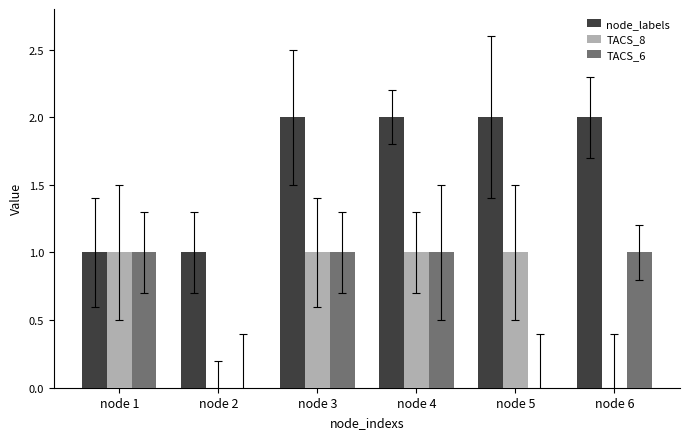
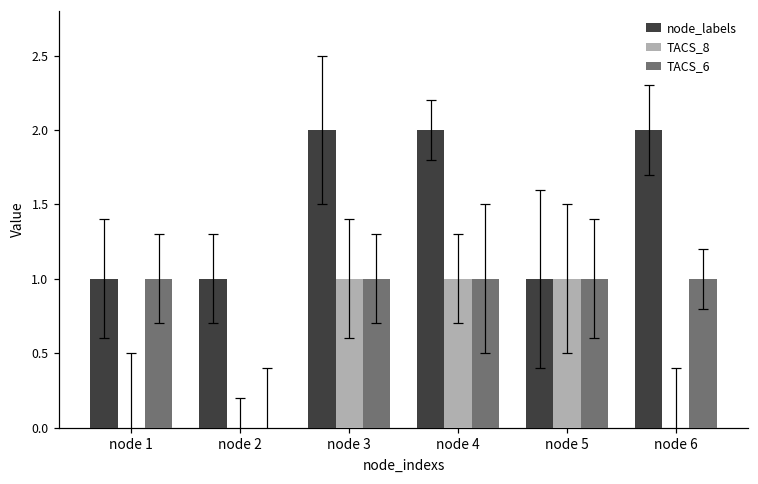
  {
    "node_labels": {
      "node 1": 1,
      "node 2": 1,
      "node 3": 2,
      "node 4": 2,
-     "node 5": 2,
+     "node 5": 1,
      "node 6": 2
    },
    "TACS_8": {
-     "node 1": 1,
+     "node 1": 0,
      "node 2": 0,
      "node 3": 1,
      "node 4": 1,
      "node 5": 1,
      "node 6": 0
    },
    "TACS_6": {
      "node 1": 1,
      "node 2": 0,
      "node 3": 1,
      "node 4": 1,
-     "node 5": 0,
+     "node 5": 1,
      "node 6": 1
    }
  }
